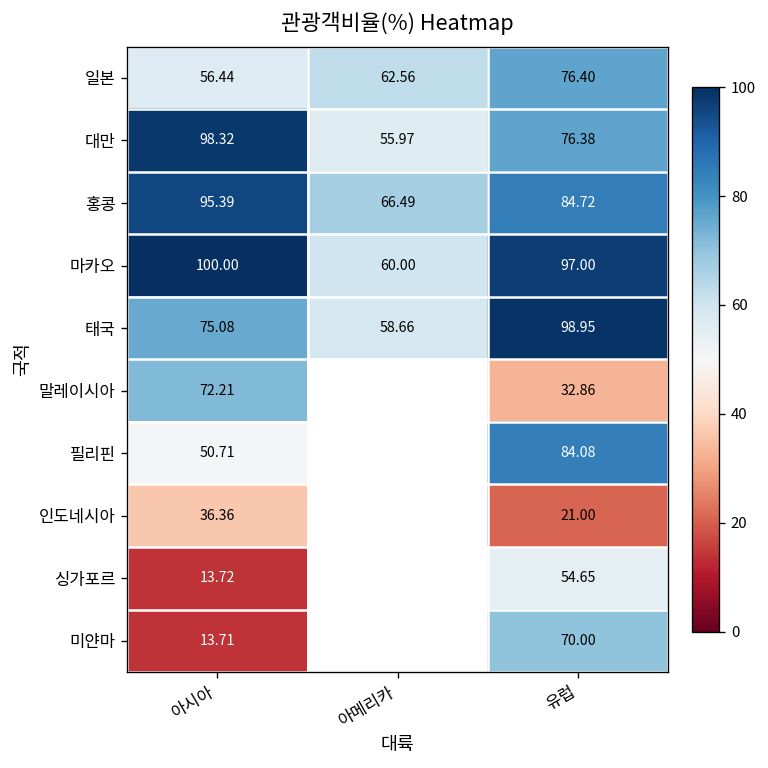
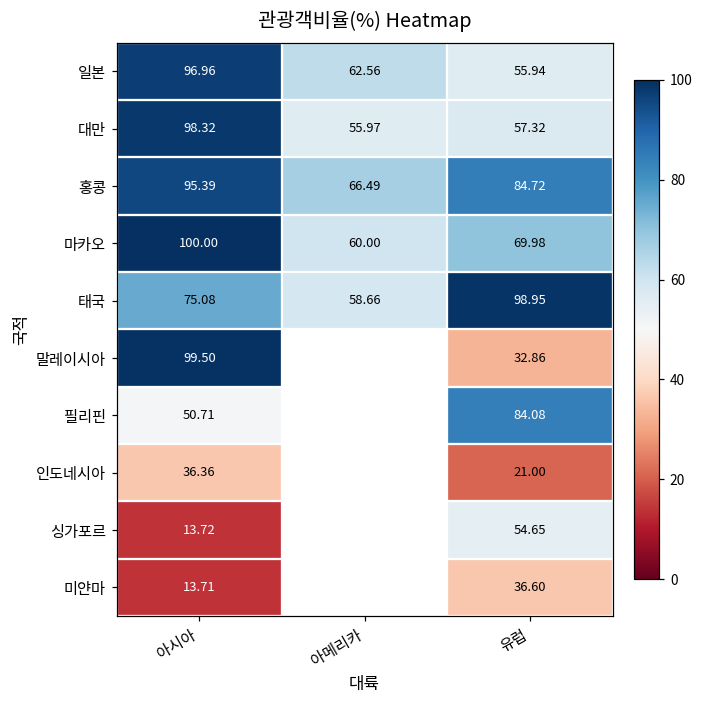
  {
    "일본": {
-     "아시아": 56.44,
+     "아시아": 96.96,
      "아메리카": 62.56,
-     "유럽": 76.40
+     "유럽": 55.94
    },
    "대만": {
      "아시아": 98.32,
      "아메리카": 55.97,
-     "유럽": 76.38
+     "유럽": 57.32
    },
    "홍콩": {
      "아시아": 95.39,
      "아메리카": 66.49,
      "유럽": 84.72
    },
    "마카오": {
      "아시아": 100.00,
      "아메리카": 60.00,
-     "유럽": 97.00
+     "유럽": 69.98
    },
    "태국": {
      "아시아": 75.08,
      "아메리카": 58.66,
      "유럽": 98.95
    },
    "말레이시아": {
-     "아시아": 72.21,
+     "아시아": 99.50,
      "유럽": 32.86
    },
    "필리핀": {
      "아시아": 50.71,
      "유럽": 84.08
    },
    "인도네시아": {
      "아시아": 36.36,
      "유럽": 21.00
    },
    "싱가포르": {
      "아시아": 13.72,
      "유럽": 54.65
    },
    "미얀마": {
      "아시아": 13.71,
-     "유럽": 70.00
+     "유럽": 36.60
    }
  }
